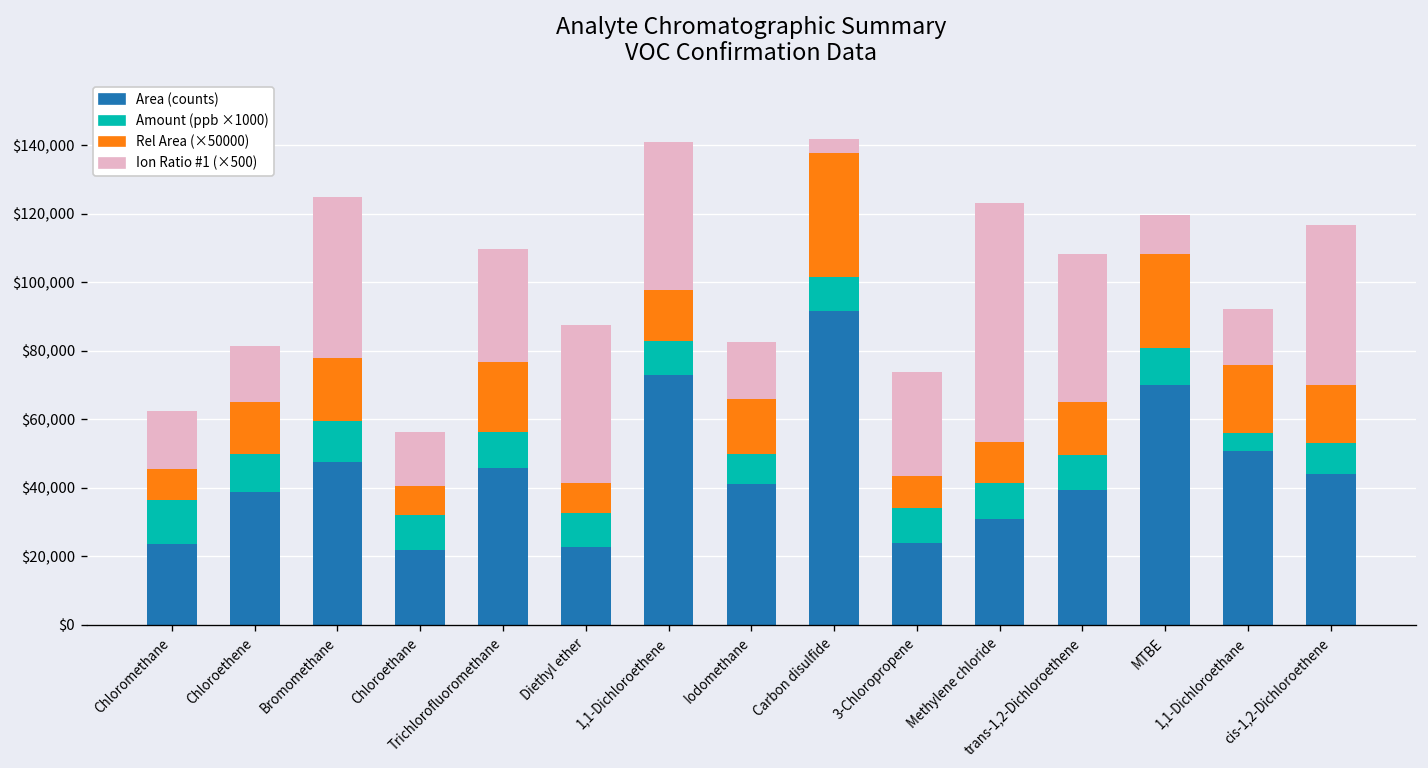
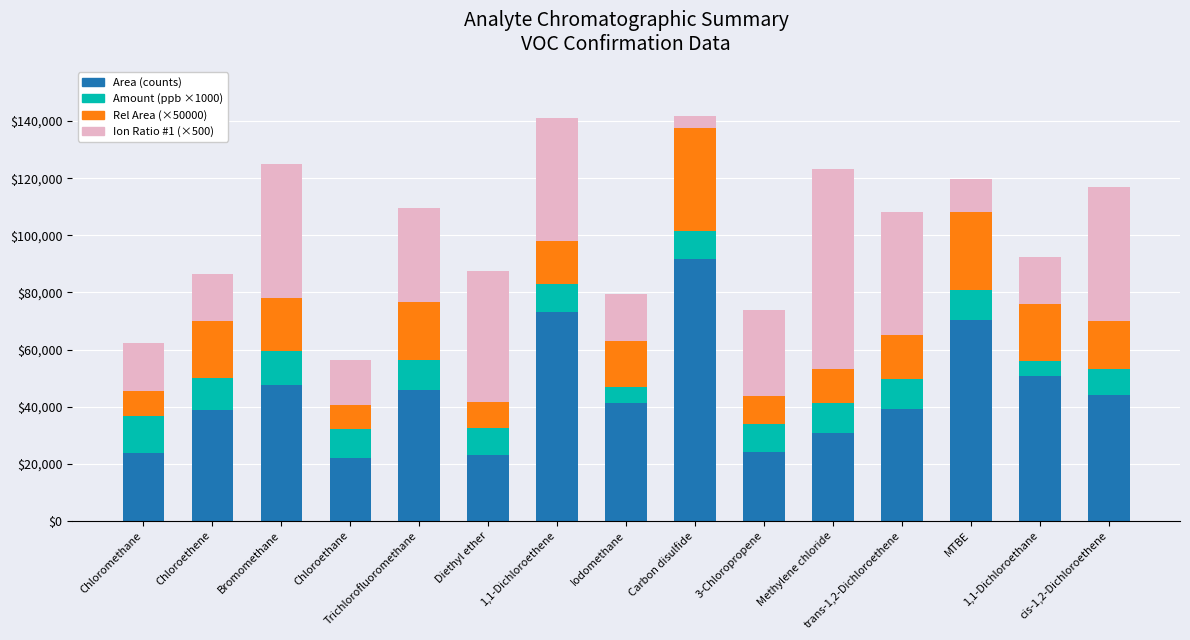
  {
    "Area (counts)": {
      "Chloromethane": "$24,000",
      "Chloroethene": "$39,000",
      "Bromomethane": "$48,000",
      "Chloroethane": "$22,000",
      "Trichlorofluoromethane": "$46,000",
      "Diethyl ether": "$23,000",
      "1,1-Dichloroethene": "$73,000",
      "Iodomethane": "$41,000",
      "Carbon disulfide": "$92,000",
      "3-Chloropropene": "$24,000",
      "Methylene chloride": "$31,000",
      "trans-1,2-Dichloroethene": "$39,000",
      "MTBE": "$70,000",
      "1,1-Dichloroethane": "$51,000",
      "cis-1,2-Dichloroethene": "$44,000"
    },
    "Amount (ppb ×1000)": {
      "Chloromethane": "$13,000",
      "Chloroethene": "$11,000",
      "Bromomethane": "$12,000",
      "Chloroethane": "$10,000",
      "Trichlorofluoromethane": "$10,000",
      "Diethyl ether": "$10,000",
      "1,1-Dichloroethene": "$10,000",
-     "Iodomethane": "$9,000",
+     "Iodomethane": "$6,000",
      "Carbon disulfide": "$10,000",
      "3-Chloropropene": "$10,000",
      "Methylene chloride": "$10,000",
      "trans-1,2-Dichloroethene": "$10,000",
      "MTBE": "$11,000",
      "1,1-Dichloroethane": "$5,000",
      "cis-1,2-Dichloroethene": "$9,000"
    },
    "Rel Area (×50000)": {
      "Chloromethane": "$9,000",
-     "Chloroethene": "$15,000",
+     "Chloroethene": "$20,000",
      "Bromomethane": "$19,000",
      "Chloroethane": "$9,000",
      "Trichlorofluoromethane": "$21,000",
      "Diethyl ether": "$9,000",
      "1,1-Dichloroethene": "$15,000",
      "Iodomethane": "$16,000",
      "Carbon disulfide": "$36,000",
      "3-Chloropropene": "$10,000",
      "Methylene chloride": "$12,000",
      "trans-1,2-Dichloroethene": "$16,000",
      "MTBE": "$28,000",
      "1,1-Dichloroethane": "$20,000",
      "cis-1,2-Dichloroethene": "$17,000"
    },
    "Ion Ratio #1 (×500)": {
      "Chloromethane": "$17,000",
      "Chloroethene": "$16,000",
      "Bromomethane": "$47,000",
      "Chloroethane": "$16,000",
      "Trichlorofluoromethane": "$33,000",
      "Diethyl ether": "$46,000",
      "1,1-Dichloroethene": "$43,000",
      "Iodomethane": "$17,000",
      "Carbon disulfide": "$4,000",
      "3-Chloropropene": "$30,000",
      "Methylene chloride": "$70,000",
      "trans-1,2-Dichloroethene": "$43,000",
      "MTBE": "$11,000",
      "1,1-Dichloroethane": "$16,000",
      "cis-1,2-Dichloroethene": "$47,000"
    }
  }
